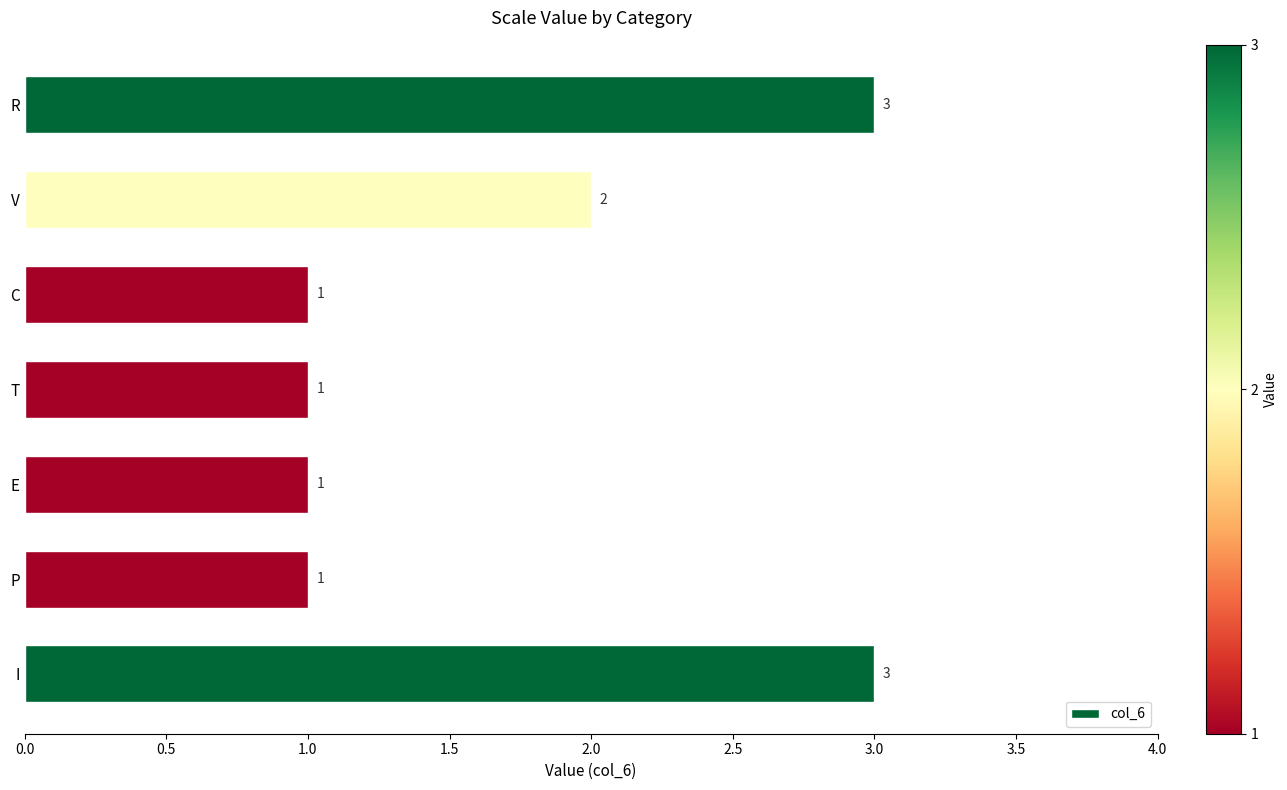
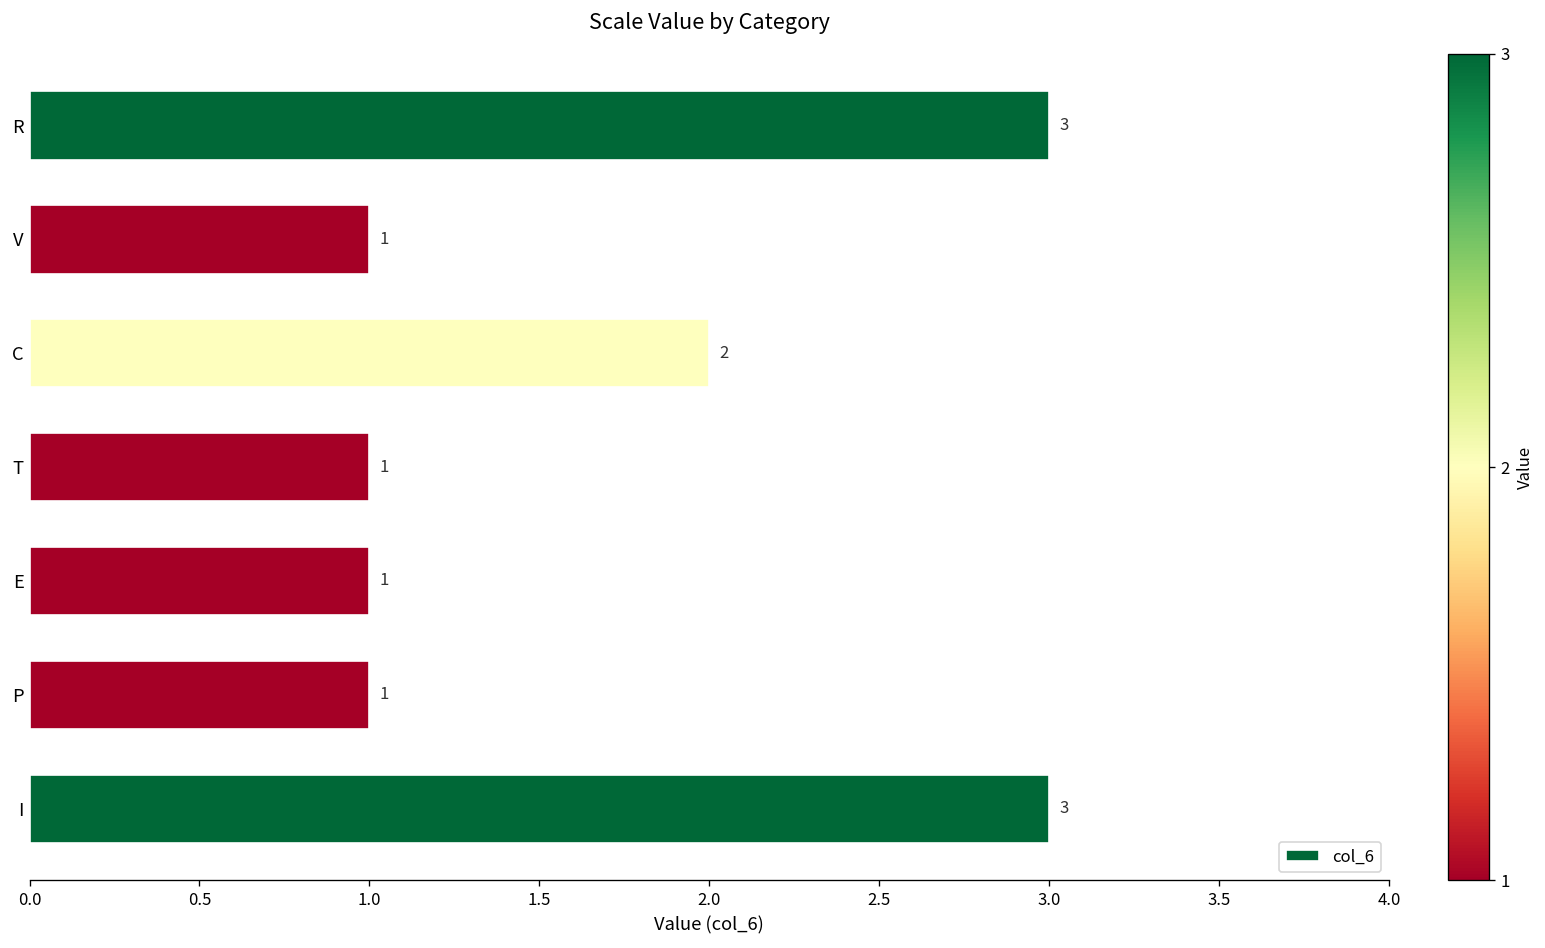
  {
    "R": 3,
-   "V": 2,
-   "C": 1,
+   "V": 1,
+   "C": 2,
    "T": 1,
    "E": 1,
    "P": 1,
    "I": 3
  }
